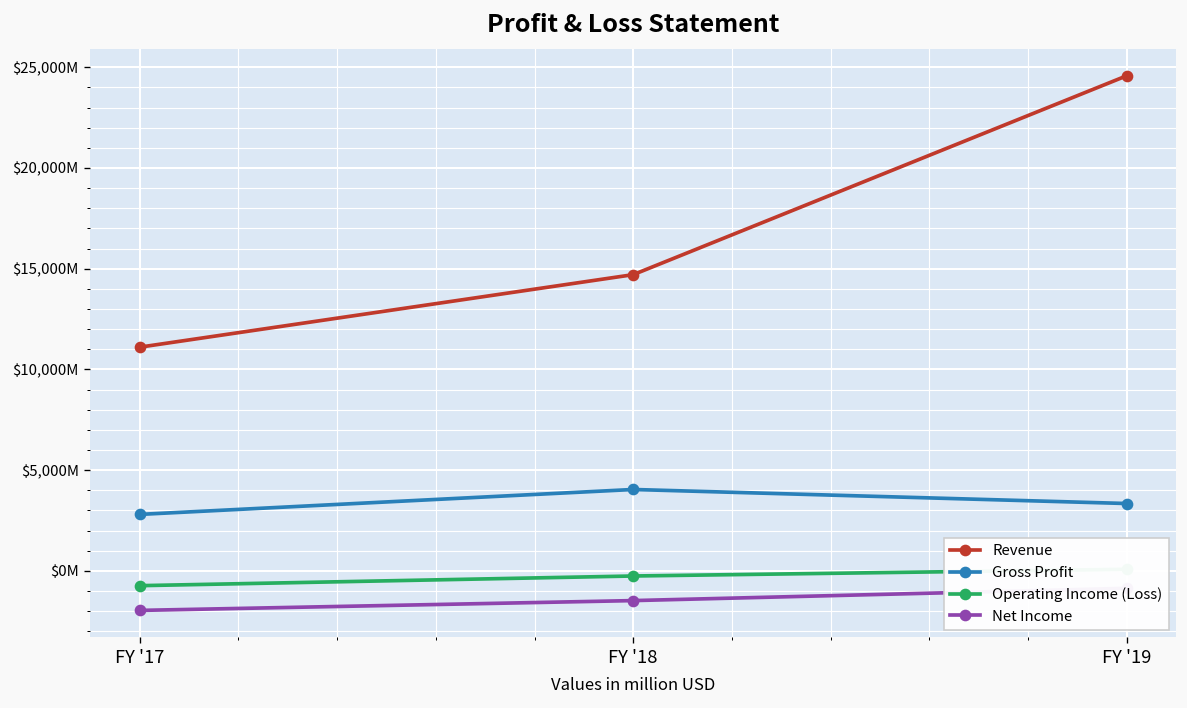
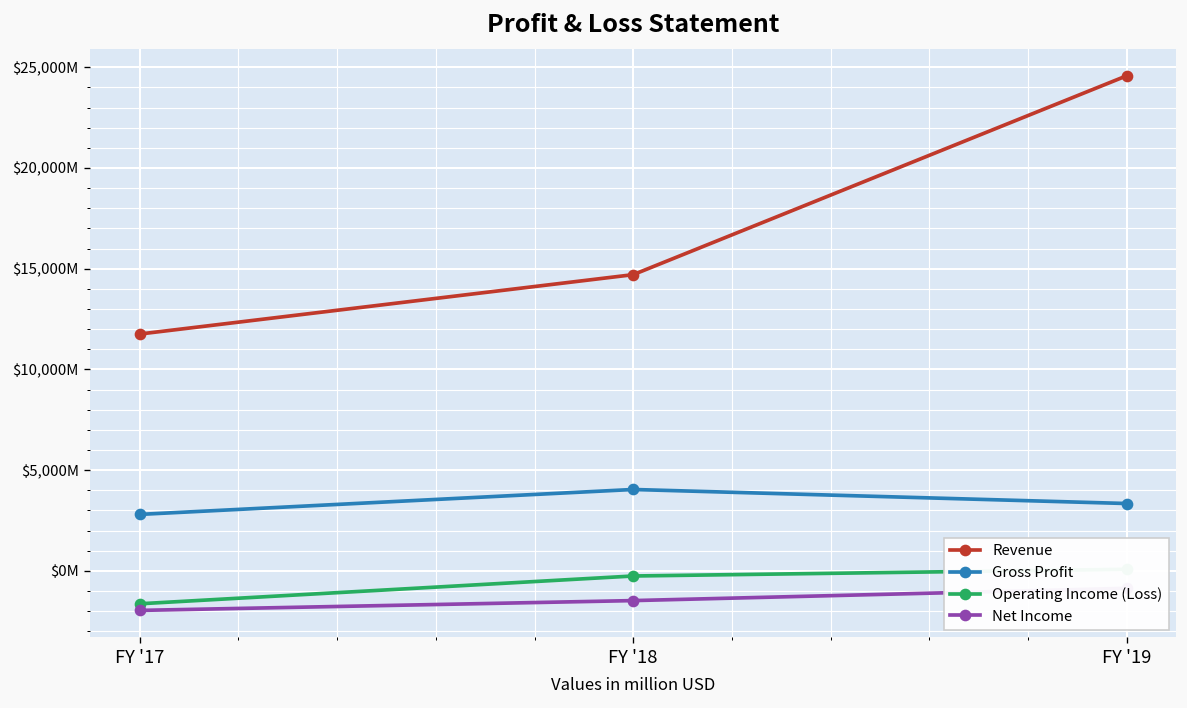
  {
    "Revenue": {
-     "FY '17": "$11,100,000,000",
+     "FY '17": "$11,800,000,000",
      "FY '18": "$14,700,000,000",
      "FY '19": "$24,600,000,000"
    },
    "Gross Profit": {
      "FY '17": "$2,800,000,000",
      "FY '18": "$4,000,000,000",
      "FY '19": "$3,300,000,000"
    },
    "Operating Income (Loss)": {
-     "FY '17": "$-700,000,000",
+     "FY '17": "$-1,600,000,000",
      "FY '18": "$-300,000,000"
    },
    "Net Income": {
      "FY '17": "$-2,000,000,000",
      "FY '18": "$-1,500,000,000"
    }
  }
